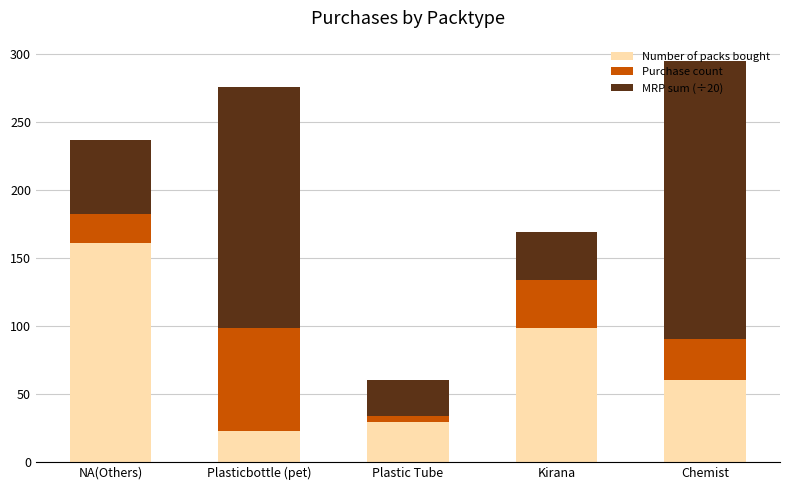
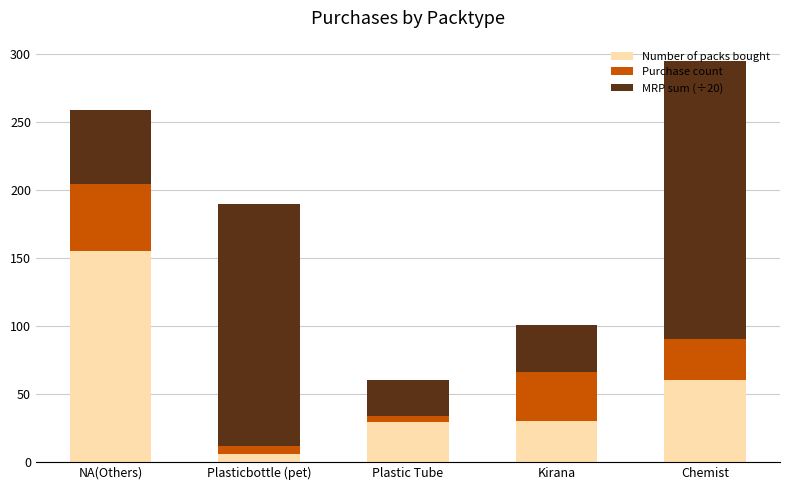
  {
    "Number of packs bought": {
-     "NA(Others)": 161,
-     "Plasticbottle (pet)": 23,
+     "NA(Others)": 155,
+     "Plasticbottle (pet)": 6,
      "Plastic Tube": 29,
-     "Kirana": 98,
+     "Kirana": 30,
      "Chemist": 60
    },
    "Purchase count": {
-     "NA(Others)": 21,
-     "Plasticbottle (pet)": 75,
+     "NA(Others)": 49,
+     "Plasticbottle (pet)": 6,
      "Plastic Tube": 5,
      "Kirana": 36,
      "Chemist": 30
    },
    "MRP sum (÷20)": {
      "NA(Others)": 54,
      "Plasticbottle (pet)": 177,
      "Plastic Tube": 26,
      "Kirana": 35,
      "Chemist": 205
    }
  }
